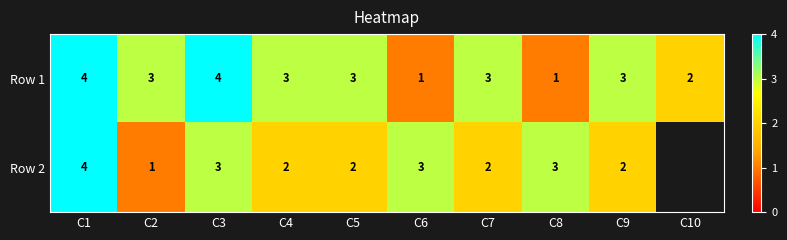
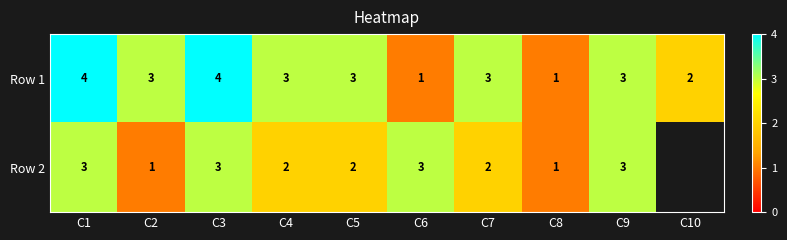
  {
    "Row 1": {
      "C1": 4,
      "C2": 3,
      "C3": 4,
      "C4": 3,
      "C5": 3,
      "C6": 1,
      "C7": 3,
      "C8": 1,
      "C9": 3,
      "C10": 2
    },
    "Row 2": {
-     "C1": 4,
+     "C1": 3,
      "C2": 1,
      "C3": 3,
      "C4": 2,
      "C5": 2,
      "C6": 3,
      "C7": 2,
-     "C8": 3,
-     "C9": 2
+     "C8": 1,
+     "C9": 3
    }
  }
